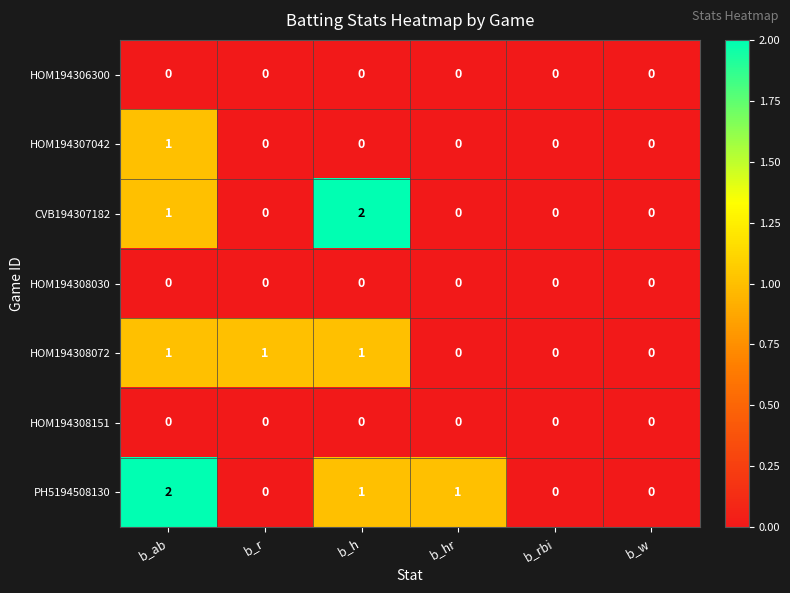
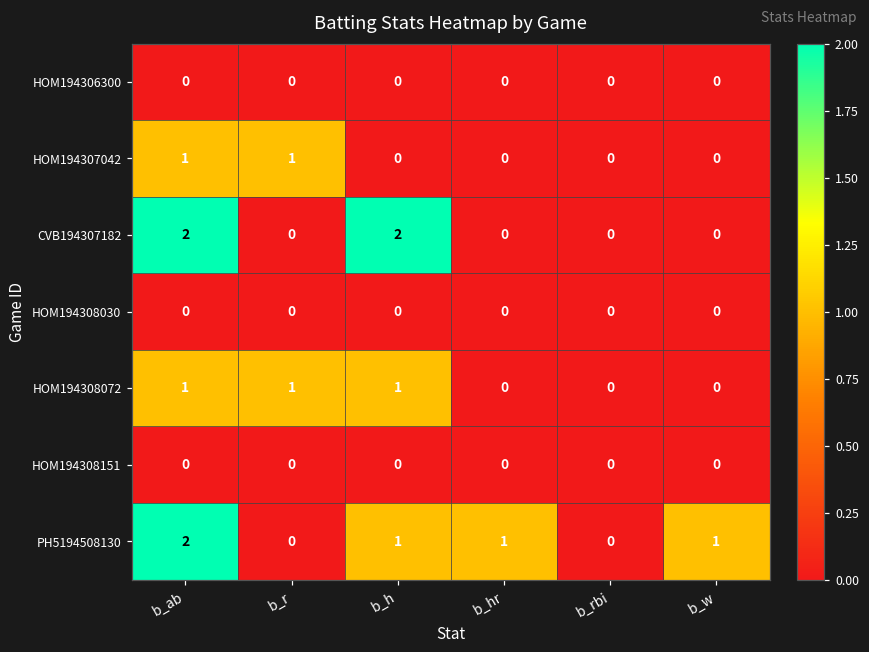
  {
    "HOM194306300": {
      "b_ab": 0,
      "b_r": 0,
      "b_h": 0,
      "b_hr": 0,
      "b_rbi": 0,
      "b_w": 0
    },
    "HOM194307042": {
      "b_ab": 1,
-     "b_r": 0,
+     "b_r": 1,
      "b_h": 0,
      "b_hr": 0,
      "b_rbi": 0,
      "b_w": 0
    },
    "CVB194307182": {
-     "b_ab": 1,
+     "b_ab": 2,
      "b_r": 0,
      "b_h": 2,
      "b_hr": 0,
      "b_rbi": 0,
      "b_w": 0
    },
    "HOM194308030": {
      "b_ab": 0,
      "b_r": 0,
      "b_h": 0,
      "b_hr": 0,
      "b_rbi": 0,
      "b_w": 0
    },
    "HOM194308072": {
      "b_ab": 1,
      "b_r": 1,
      "b_h": 1,
      "b_hr": 0,
      "b_rbi": 0,
      "b_w": 0
    },
    "HOM194308151": {
      "b_ab": 0,
      "b_r": 0,
      "b_h": 0,
      "b_hr": 0,
      "b_rbi": 0,
      "b_w": 0
    },
    "PH5194508130": {
      "b_ab": 2,
      "b_r": 0,
      "b_h": 1,
      "b_hr": 1,
      "b_rbi": 0,
-     "b_w": 0
+     "b_w": 1
    }
  }
